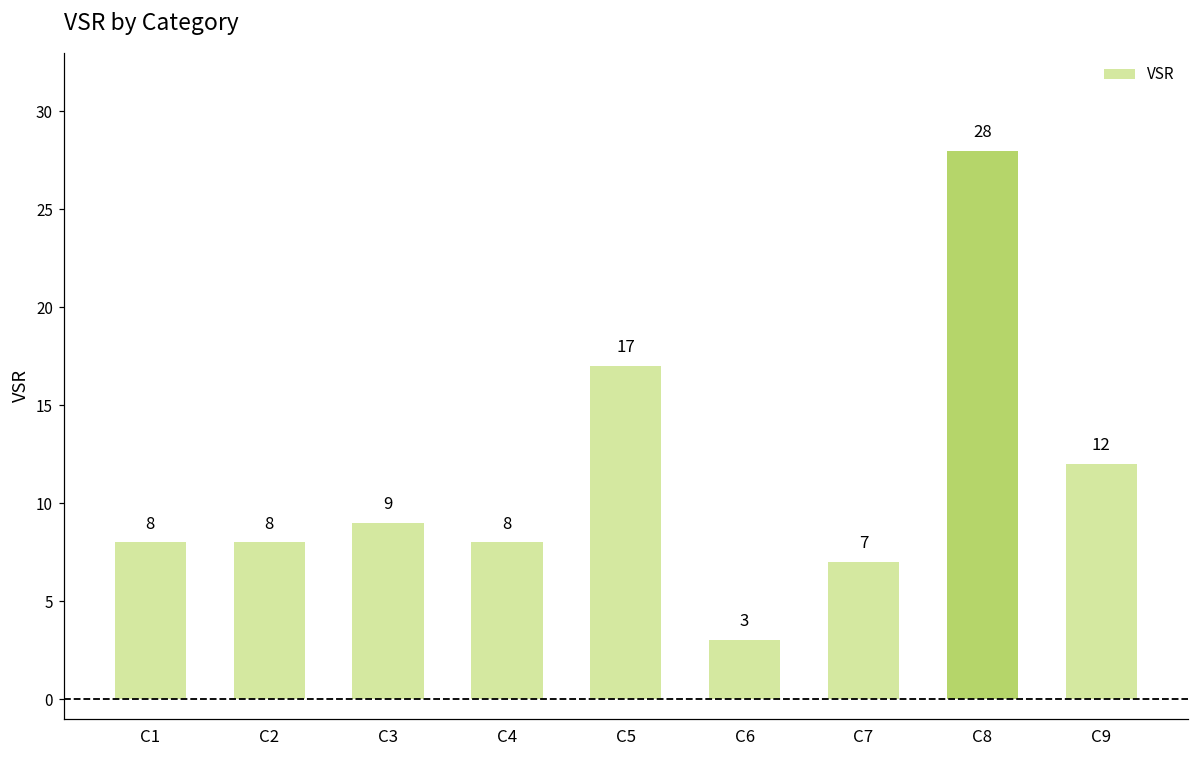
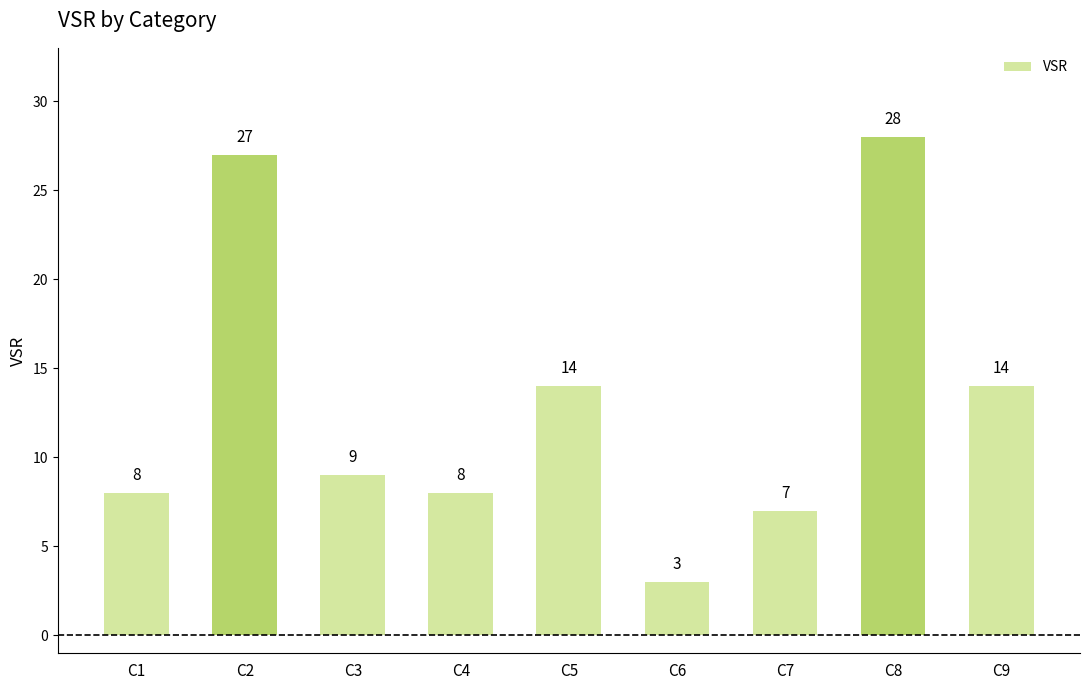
  {
    "C1": 8,
-   "C2": 8,
+   "C2": 27,
    "C3": 9,
    "C4": 8,
-   "C5": 17,
+   "C5": 14,
    "C6": 3,
    "C7": 7,
    "C8": 28,
-   "C9": 12
+   "C9": 14
  }
